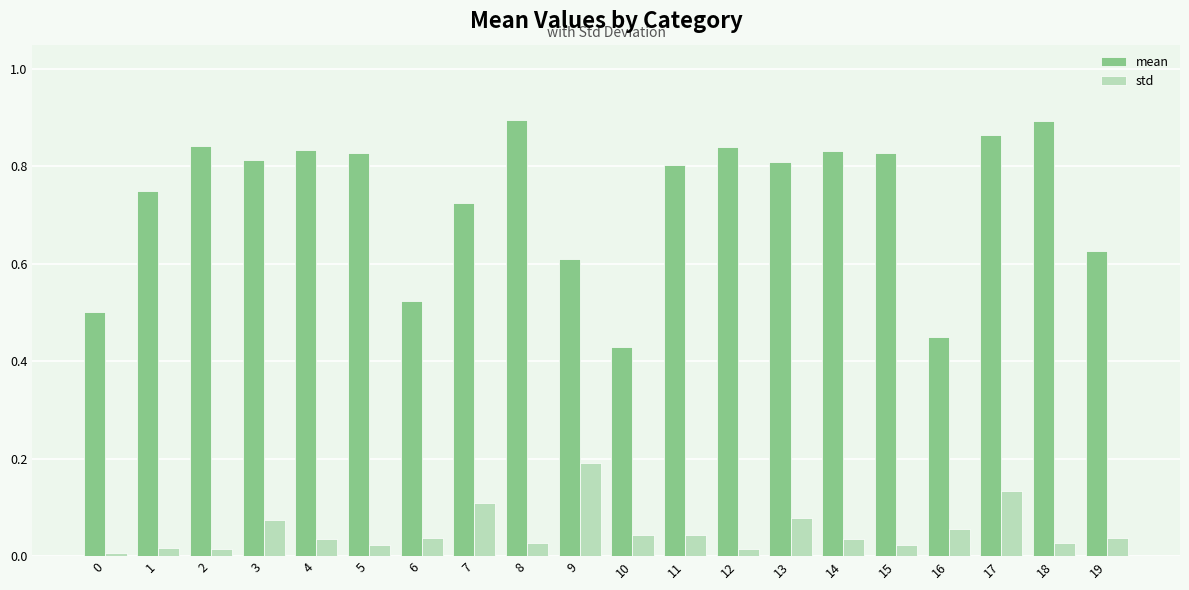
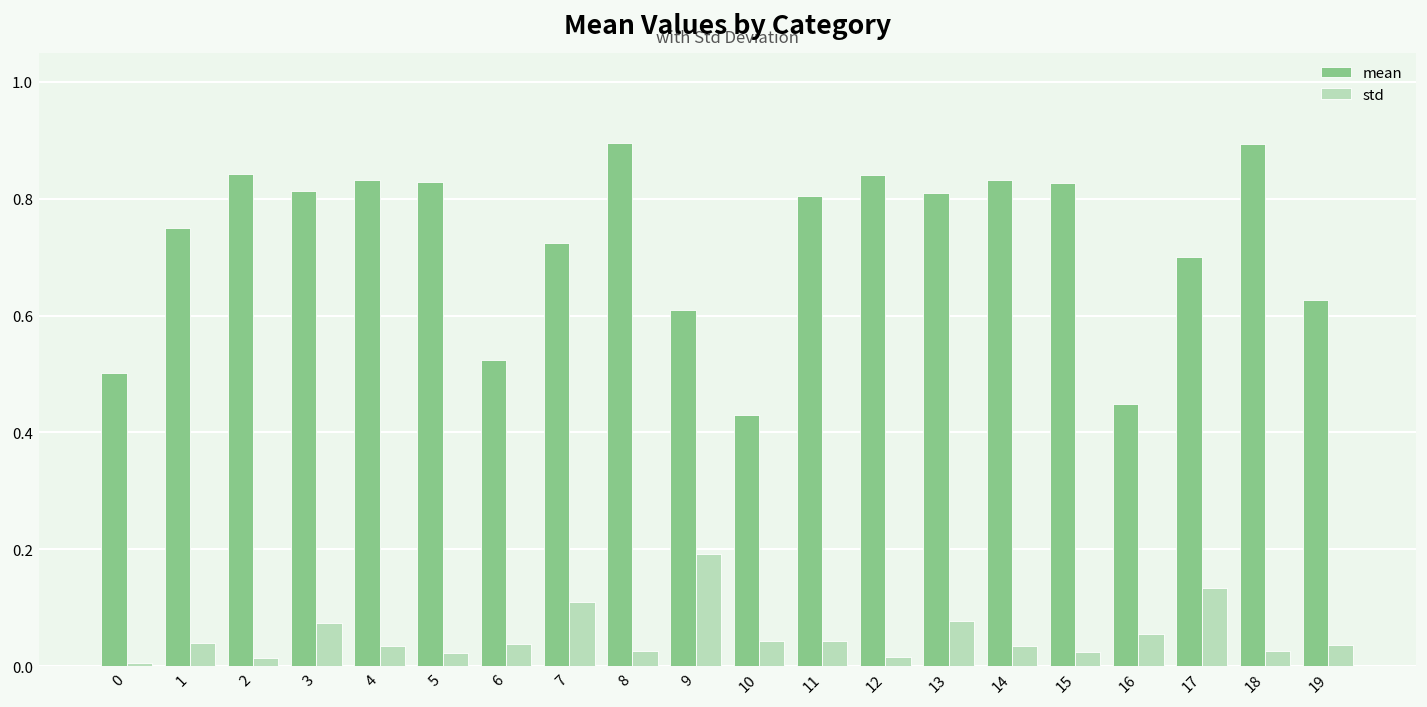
  {
    "mean": {
      "0": 0.50,
      "1": 0.75,
      "2": 0.84,
      "3": 0.81,
      "4": 0.83,
      "5": 0.83,
      "6": 0.52,
      "7": 0.72,
      "8": 0.90,
      "9": 0.61,
      "10": 0.43,
      "11": 0.80,
      "12": 0.84,
      "13": 0.81,
      "14": 0.83,
      "15": 0.83,
      "16": 0.45,
-     "17": 0.86,
+     "17": 0.70,
      "18": 0.89,
      "19": 0.63
    },
    "std": {
      "0": 0.01,
-     "1": 0.02,
+     "1": 0.04,
      "2": 0.01,
      "3": 0.07,
      "4": 0.03,
      "5": 0.02,
      "6": 0.04,
      "7": 0.11,
      "8": 0.03,
      "9": 0.19,
      "10": 0.04,
      "11": 0.04,
      "12": 0.02,
      "13": 0.08,
      "14": 0.03,
      "15": 0.02,
      "16": 0.06,
      "17": 0.13,
      "18": 0.03,
      "19": 0.04
    }
  }
